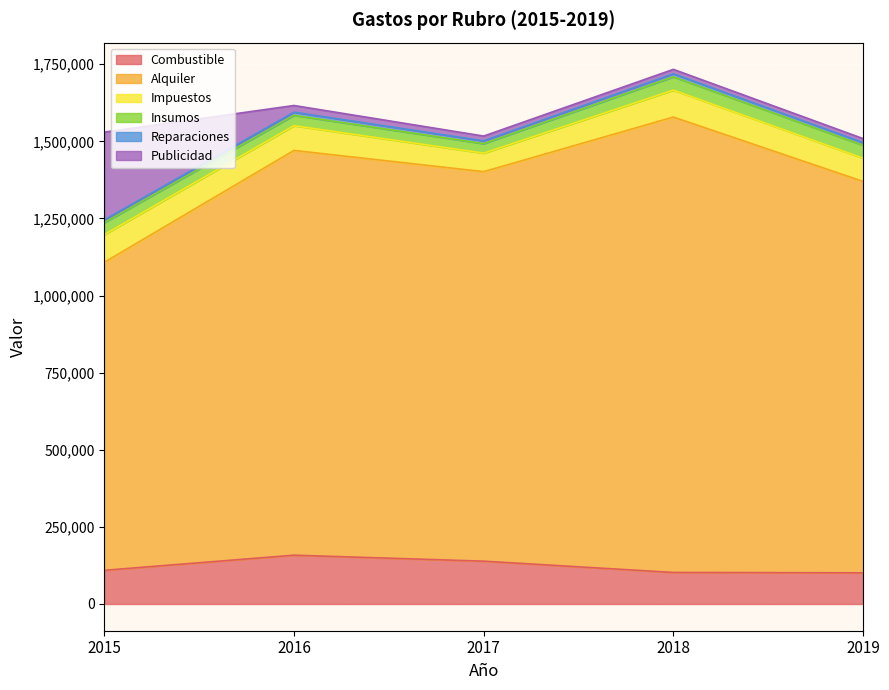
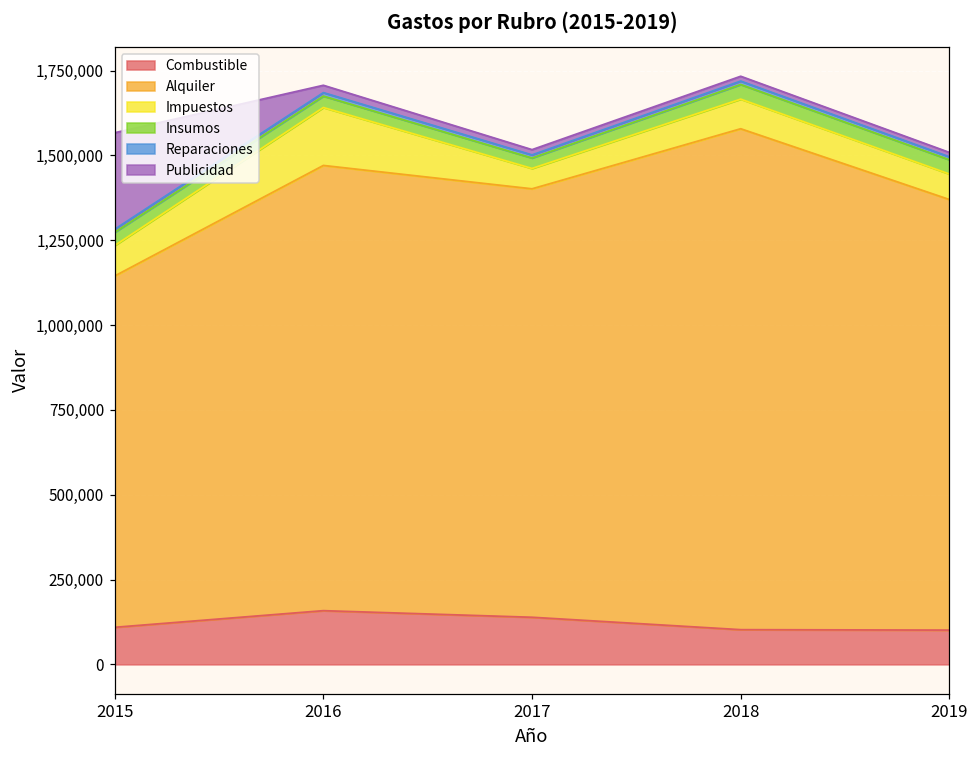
  {
    "Combustible": {
      "2015": "110,000",
      "2016": "160,000",
      "2017": "140,000",
      "2018": "100,000",
      "2019": "100,000"
    },
    "Alquiler": {
-     "2015": "1,000,000",
+     "2015": "1,040,000",
      "2016": "1,310,000",
      "2017": "1,260,000",
      "2018": "1,480,000",
      "2019": "1,270,000"
    },
    "Impuestos": {
      "2015": "90,000",
-     "2016": "80,000",
+     "2016": "170,000",
      "2017": "60,000",
      "2018": "90,000",
      "2019": "80,000"
    },
    "Insumos": {
      "2015": "40,000",
      "2016": "30,000",
      "2017": "30,000",
      "2018": "40,000",
      "2019": "40,000"
    },
    "Reparaciones": {
      "2015": "10,000",
      "2016": "10,000",
      "2017": "10,000",
      "2018": "10,000",
      "2019": "10,000"
    },
    "Publicidad": {
      "2015": "280,000",
      "2016": "20,000",
      "2017": "20,000",
      "2018": "10,000",
      "2019": "10,000"
    }
  }
